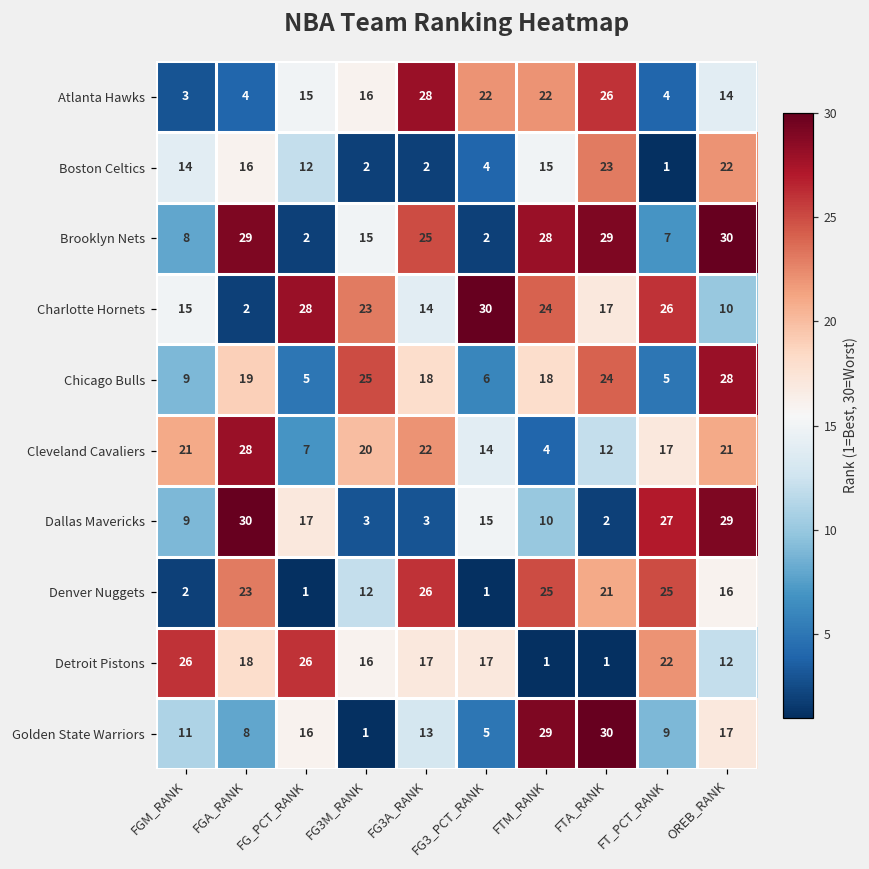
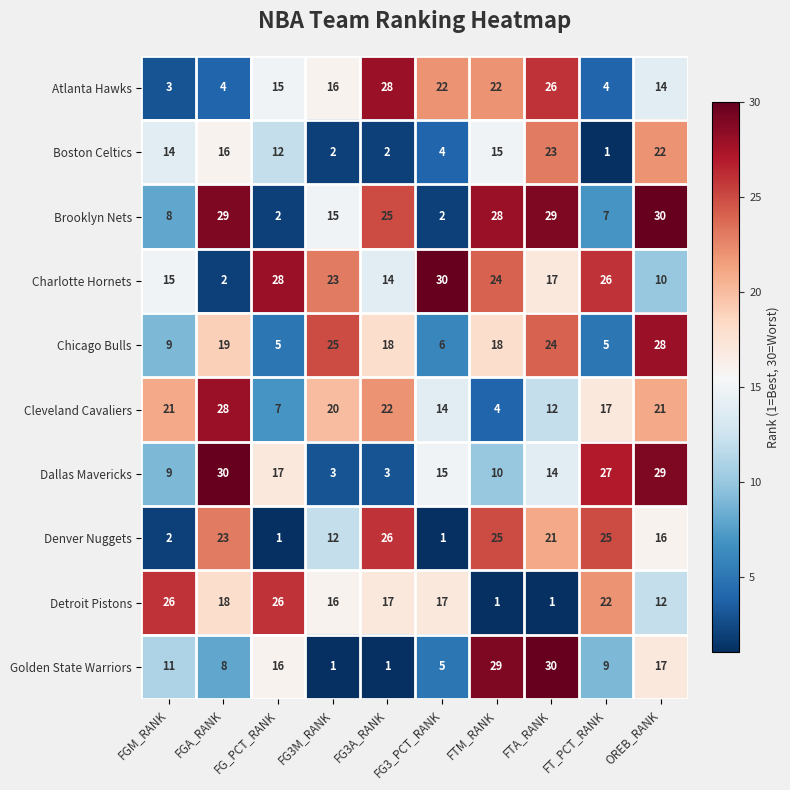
  {
    "Atlanta Hawks": {
      "FGM_RANK": 3,
      "FGA_RANK": 4,
      "FG_PCT_RANK": 15,
      "FG3M_RANK": 16,
      "FG3A_RANK": 28,
      "FG3_PCT_RANK": 22,
      "FTM_RANK": 22,
      "FTA_RANK": 26,
      "FT_PCT_RANK": 4,
      "OREB_RANK": 14
    },
    "Boston Celtics": {
      "FGM_RANK": 14,
      "FGA_RANK": 16,
      "FG_PCT_RANK": 12,
      "FG3M_RANK": 2,
      "FG3A_RANK": 2,
      "FG3_PCT_RANK": 4,
      "FTM_RANK": 15,
      "FTA_RANK": 23,
      "FT_PCT_RANK": 1,
      "OREB_RANK": 22
    },
    "Brooklyn Nets": {
      "FGM_RANK": 8,
      "FGA_RANK": 29,
      "FG_PCT_RANK": 2,
      "FG3M_RANK": 15,
      "FG3A_RANK": 25,
      "FG3_PCT_RANK": 2,
      "FTM_RANK": 28,
      "FTA_RANK": 29,
      "FT_PCT_RANK": 7,
      "OREB_RANK": 30
    },
    "Charlotte Hornets": {
      "FGM_RANK": 15,
      "FGA_RANK": 2,
      "FG_PCT_RANK": 28,
      "FG3M_RANK": 23,
      "FG3A_RANK": 14,
      "FG3_PCT_RANK": 30,
      "FTM_RANK": 24,
      "FTA_RANK": 17,
      "FT_PCT_RANK": 26,
      "OREB_RANK": 10
    },
    "Chicago Bulls": {
      "FGM_RANK": 9,
      "FGA_RANK": 19,
      "FG_PCT_RANK": 5,
      "FG3M_RANK": 25,
      "FG3A_RANK": 18,
      "FG3_PCT_RANK": 6,
      "FTM_RANK": 18,
      "FTA_RANK": 24,
      "FT_PCT_RANK": 5,
      "OREB_RANK": 28
    },
    "Cleveland Cavaliers": {
      "FGM_RANK": 21,
      "FGA_RANK": 28,
      "FG_PCT_RANK": 7,
      "FG3M_RANK": 20,
      "FG3A_RANK": 22,
      "FG3_PCT_RANK": 14,
      "FTM_RANK": 4,
      "FTA_RANK": 12,
      "FT_PCT_RANK": 17,
      "OREB_RANK": 21
    },
    "Dallas Mavericks": {
      "FGM_RANK": 9,
      "FGA_RANK": 30,
      "FG_PCT_RANK": 17,
      "FG3M_RANK": 3,
      "FG3A_RANK": 3,
      "FG3_PCT_RANK": 15,
      "FTM_RANK": 10,
-     "FTA_RANK": 2,
+     "FTA_RANK": 14,
      "FT_PCT_RANK": 27,
      "OREB_RANK": 29
    },
    "Denver Nuggets": {
      "FGM_RANK": 2,
      "FGA_RANK": 23,
      "FG_PCT_RANK": 1,
      "FG3M_RANK": 12,
      "FG3A_RANK": 26,
      "FG3_PCT_RANK": 1,
      "FTM_RANK": 25,
      "FTA_RANK": 21,
      "FT_PCT_RANK": 25,
      "OREB_RANK": 16
    },
    "Detroit Pistons": {
      "FGM_RANK": 26,
      "FGA_RANK": 18,
      "FG_PCT_RANK": 26,
      "FG3M_RANK": 16,
      "FG3A_RANK": 17,
      "FG3_PCT_RANK": 17,
      "FTM_RANK": 1,
      "FTA_RANK": 1,
      "FT_PCT_RANK": 22,
      "OREB_RANK": 12
    },
    "Golden State Warriors": {
      "FGM_RANK": 11,
      "FGA_RANK": 8,
      "FG_PCT_RANK": 16,
      "FG3M_RANK": 1,
-     "FG3A_RANK": 13,
+     "FG3A_RANK": 1,
      "FG3_PCT_RANK": 5,
      "FTM_RANK": 29,
      "FTA_RANK": 30,
      "FT_PCT_RANK": 9,
      "OREB_RANK": 17
    }
  }
